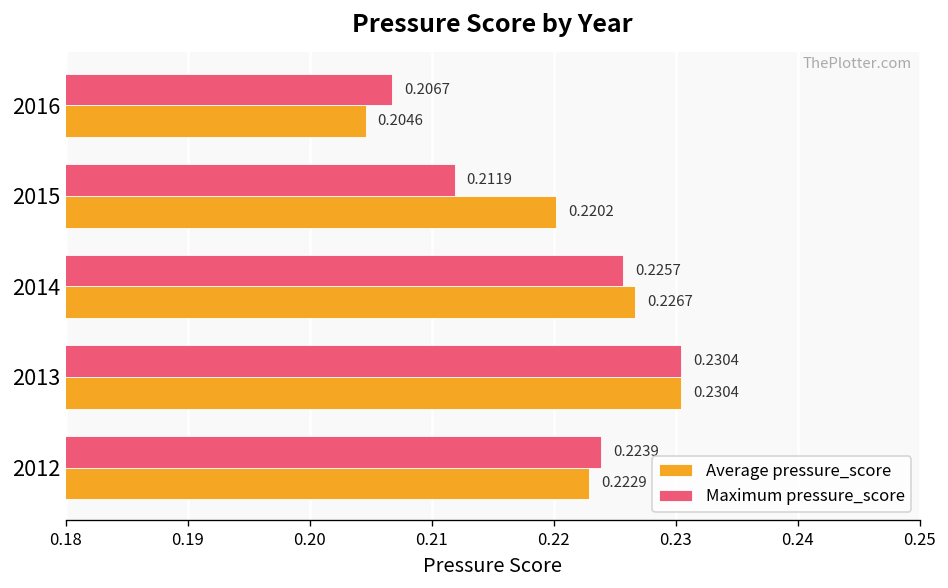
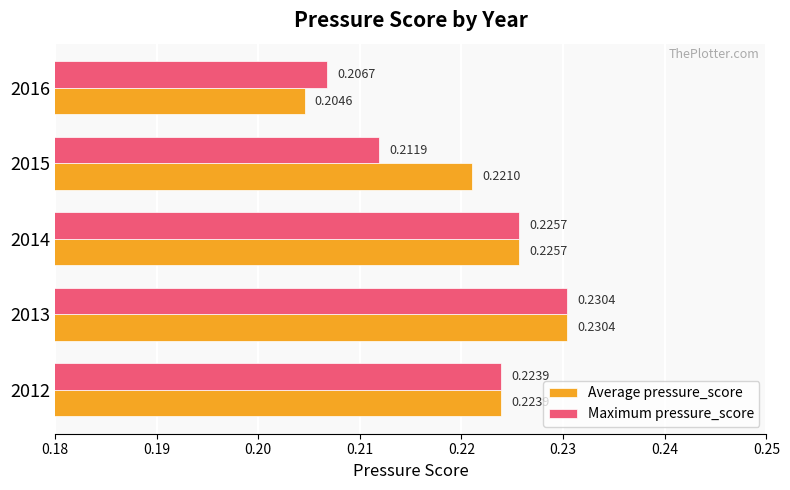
  {
    "Average pressure_score": {
      "2016": 0.2046,
-     "2015": 0.2202,
-     "2014": 0.2267,
+     "2015": 0.2210,
+     "2014": 0.2257,
      "2013": 0.2304,
-     "2012": 0.2229
+     "2012": 0.2239
    },
    "Maximum pressure_score": {
      "2016": 0.2067,
      "2015": 0.2119,
      "2014": 0.2257,
      "2013": 0.2304
    }
  }
